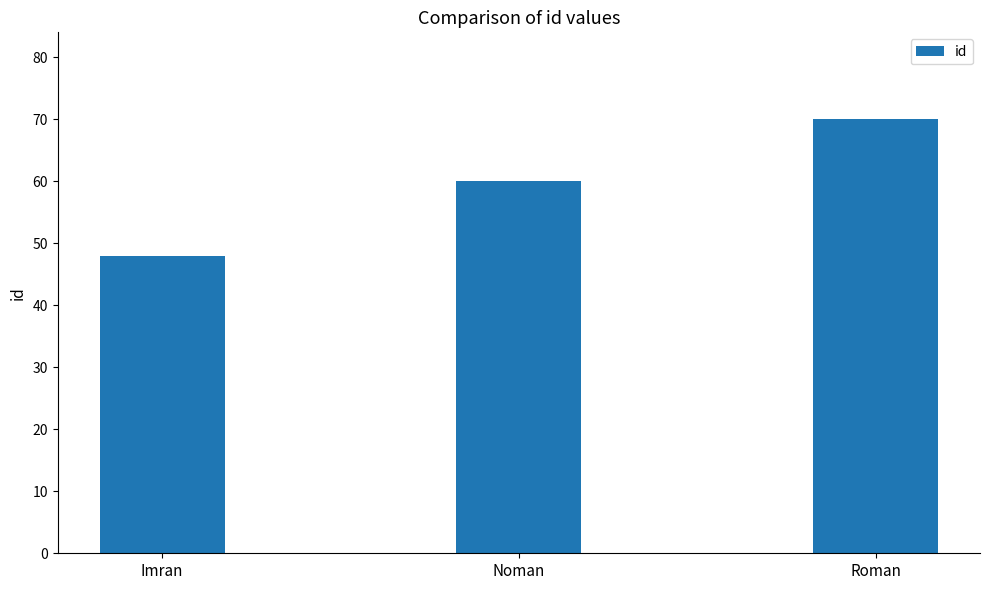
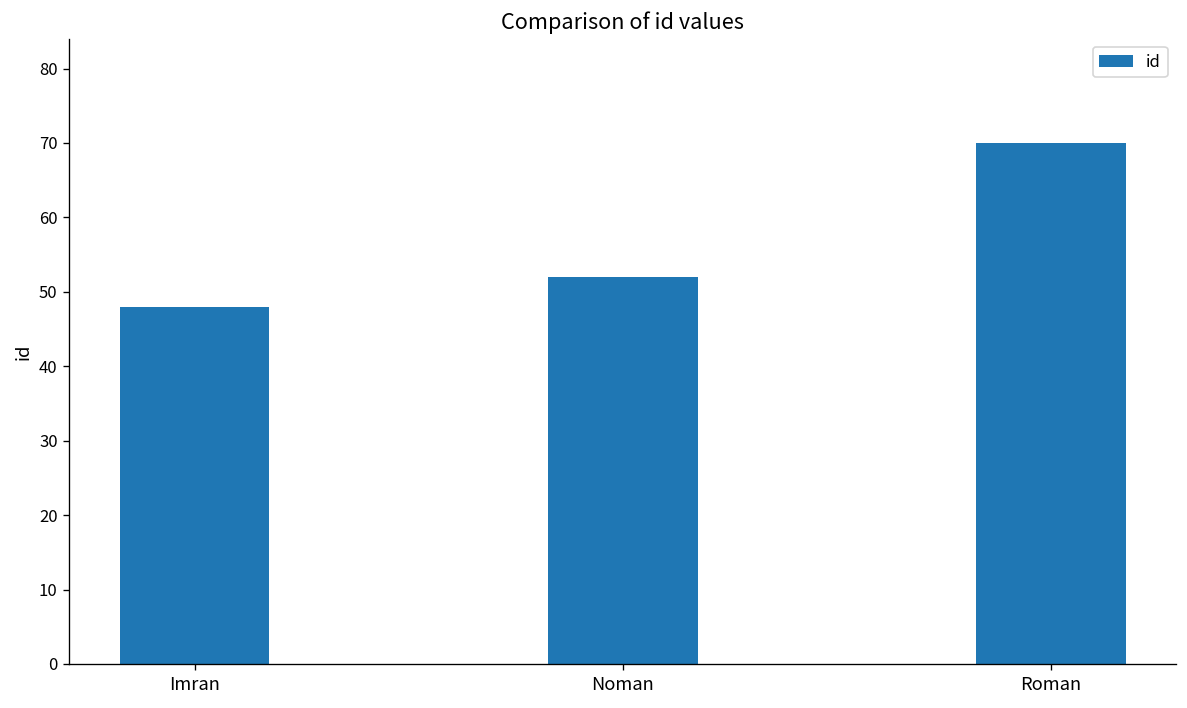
  {
    "Imran": 48,
-   "Noman": 60,
+   "Noman": 52,
    "Roman": 70
  }
